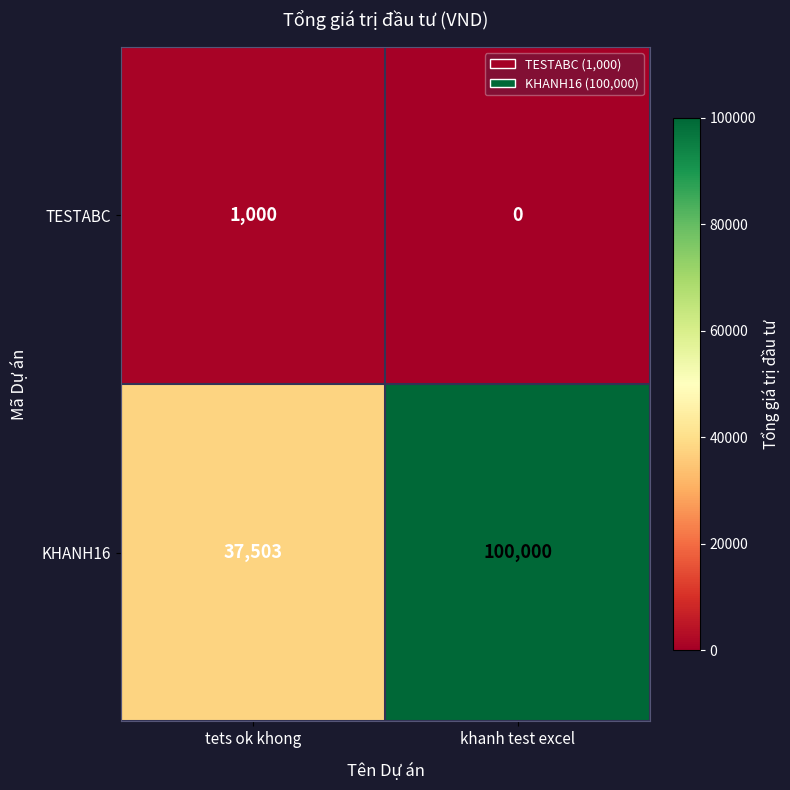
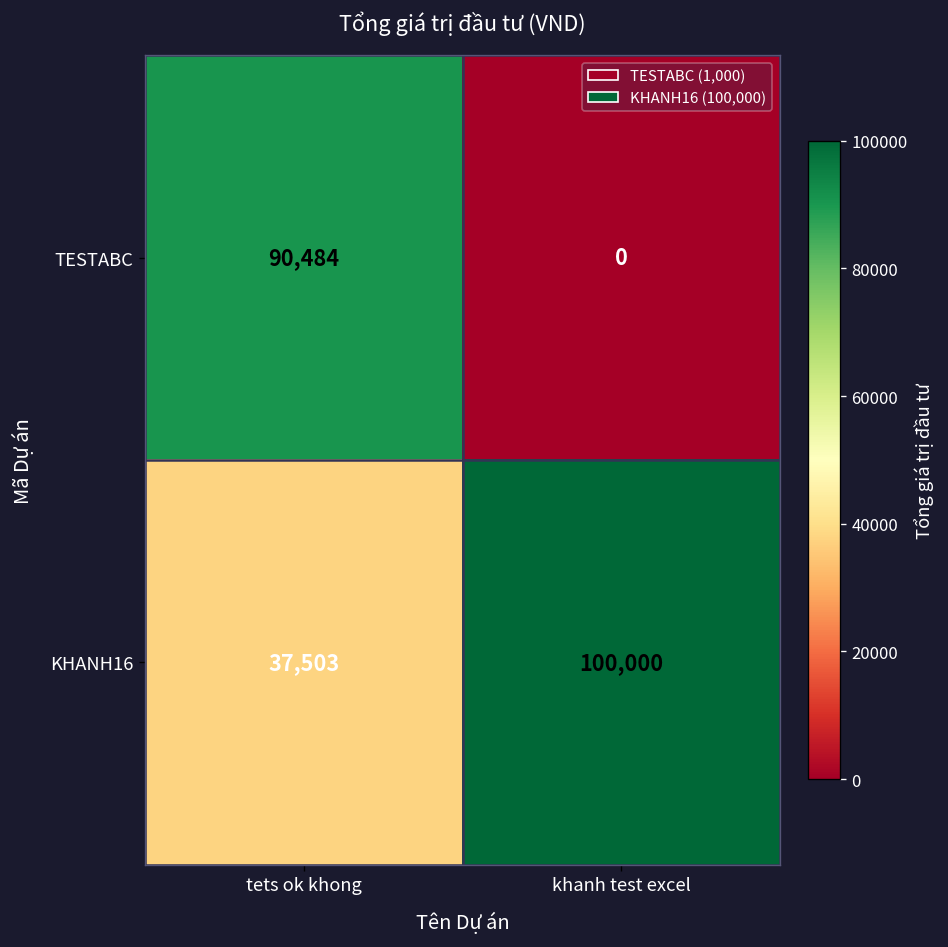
  {
    "TESTABC": {
-     "tets ok khong": "1,000",
+     "tets ok khong": "90,484",
      "khanh test excel": "0"
    },
    "KHANH16": {
      "tets ok khong": "37,503",
      "khanh test excel": "100,000"
    }
  }
